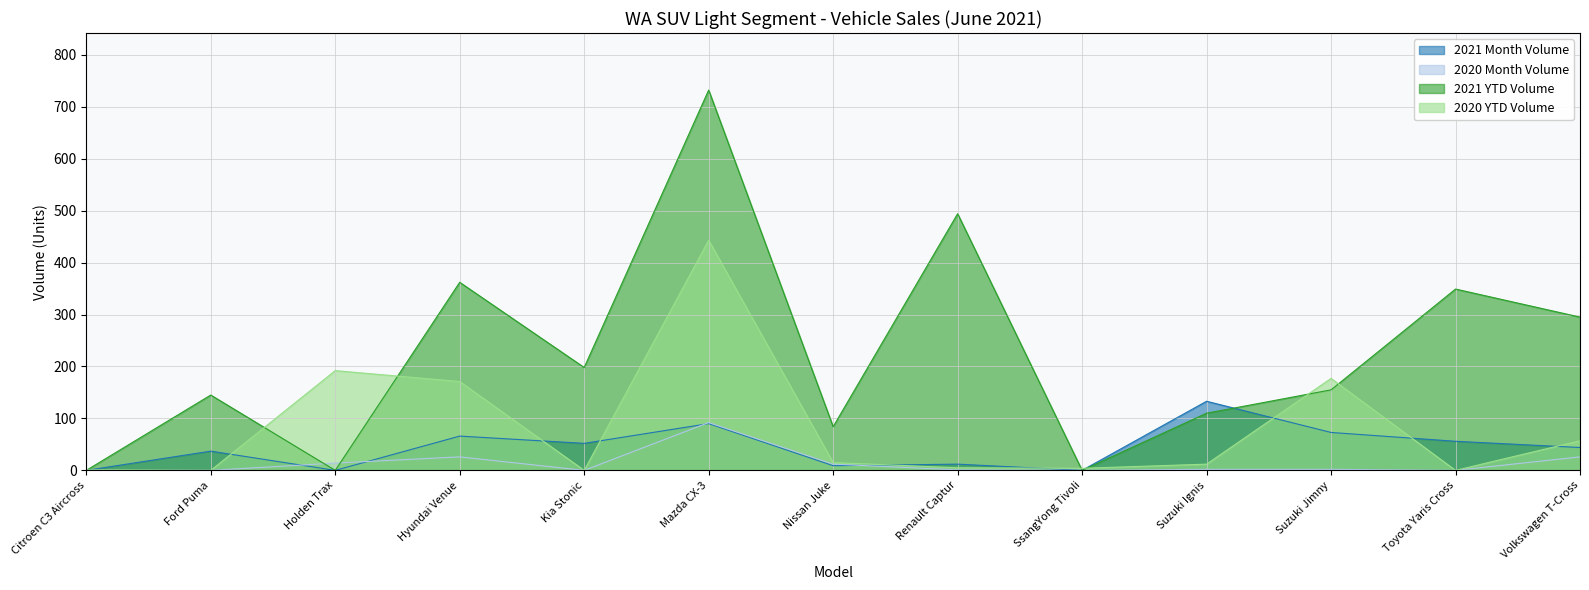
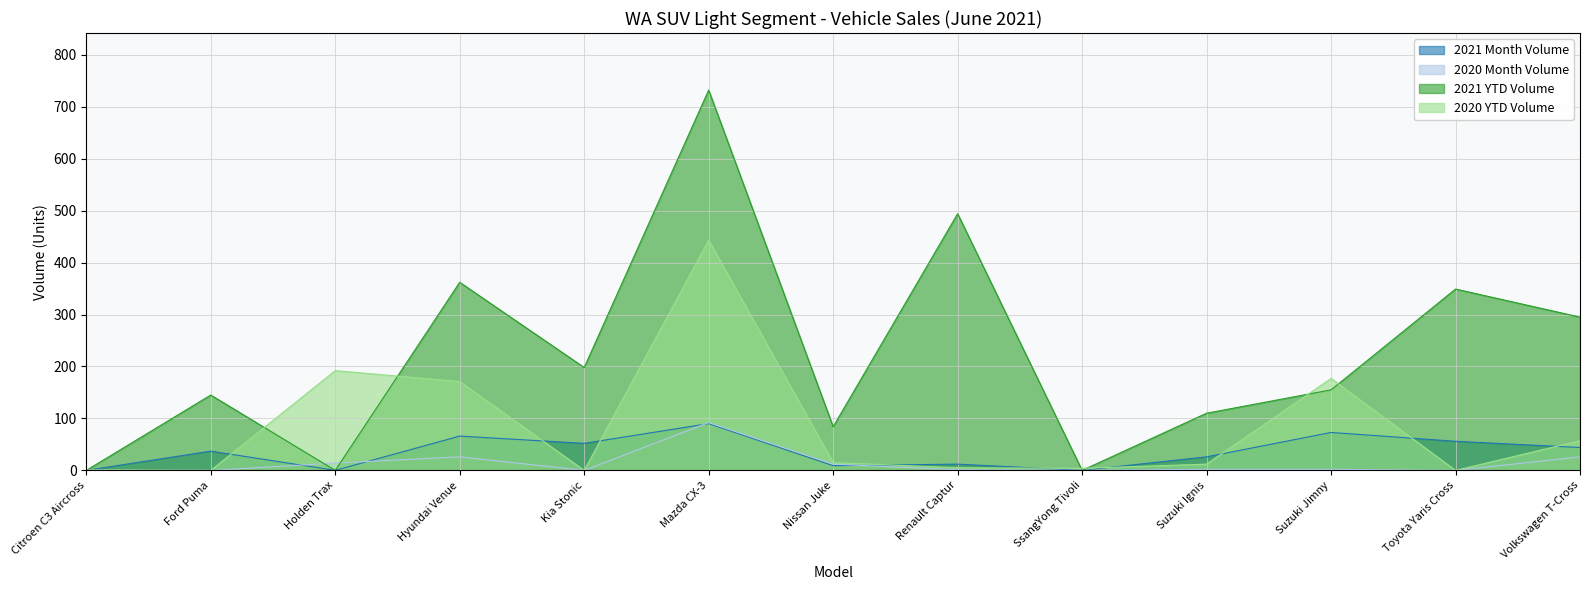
  {
    "2021 Month Volume": {
      "Ford Puma": 40,
      "Hyundai Venue": 70,
      "Kia Stonic": 50,
      "Renault Captur": 10,
-     "Suzuki Ignis": 130,
+     "Suzuki Ignis": 30,
      "Suzuki Jimny": 70,
      "Toyota Yaris Cross": 60,
      "Volkswagen T-Cross": 40
    },
    "2020 Month Volume": {
      "Holden Trax": 10,
      "Hyundai Venue": 30,
      "Suzuki Ignis": 0,
      "Suzuki Jimny": 0,
      "Volkswagen T-Cross": 30
    },
    "2021 YTD Volume": {
      "Ford Puma": 150,
      "Hyundai Venue": 360,
      "Kia Stonic": 200,
      "Mazda CX-3": 730,
      "Nissan Juke": 80,
      "Renault Captur": 490,
      "Suzuki Ignis": 110,
      "Suzuki Jimny": 160,
      "Toyota Yaris Cross": 350,
      "Volkswagen T-Cross": 300
    },
    "2020 YTD Volume": {
      "Holden Trax": 190,
      "Hyundai Venue": 170,
      "Mazda CX-3": 440,
      "Suzuki Ignis": 10,
      "Suzuki Jimny": 180,
      "Volkswagen T-Cross": 60
    }
  }
